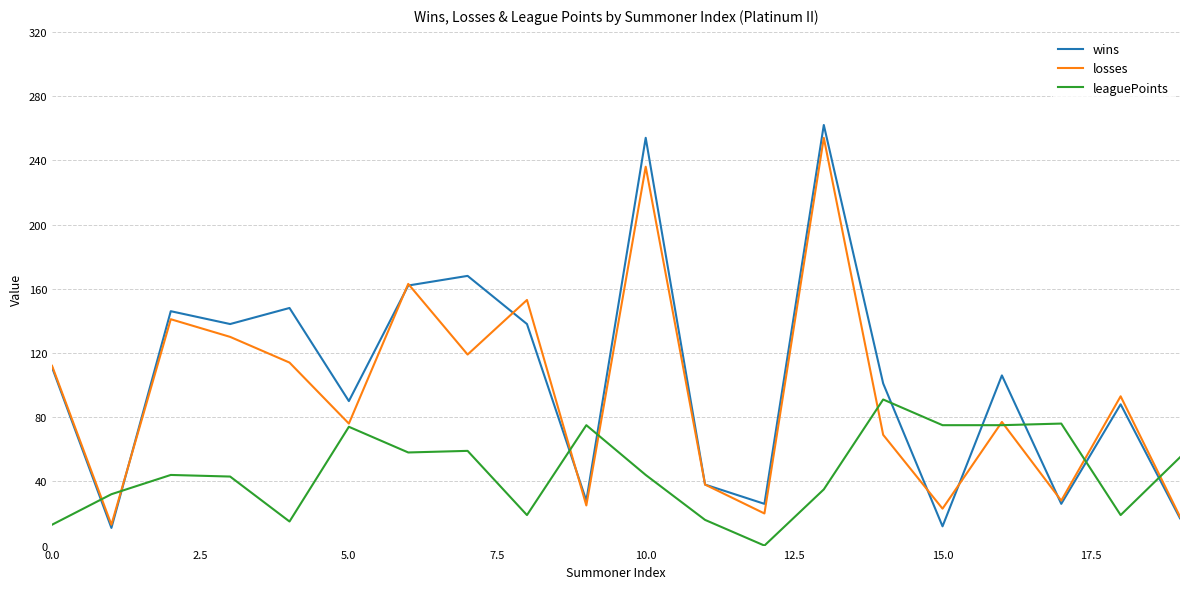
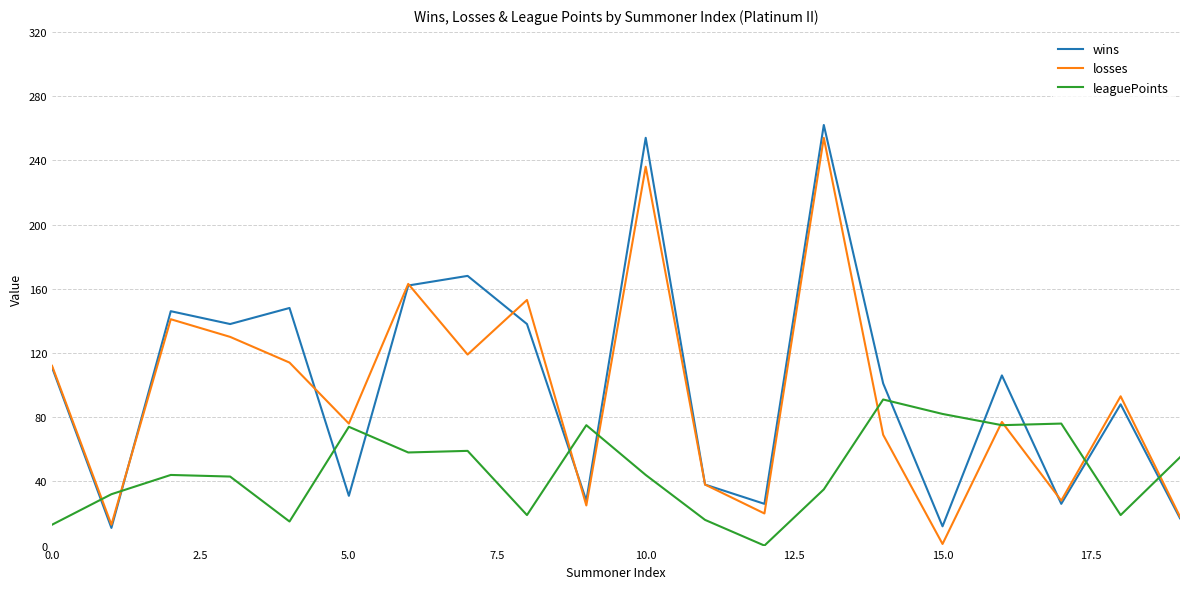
  {
    "wins": {
-     "5.0": 90,
+     "5.0": 31,
      "10.0": 254,
      "15.0": 12
    },
    "losses": {
      "5.0": 76,
      "10.0": 236,
-     "15.0": 23
+     "15.0": 1
    },
    "leaguePoints": {
      "0.0": 13,
      "5.0": 74,
      "10.0": 44,
-     "15.0": 75
+     "15.0": 82
    }
  }
